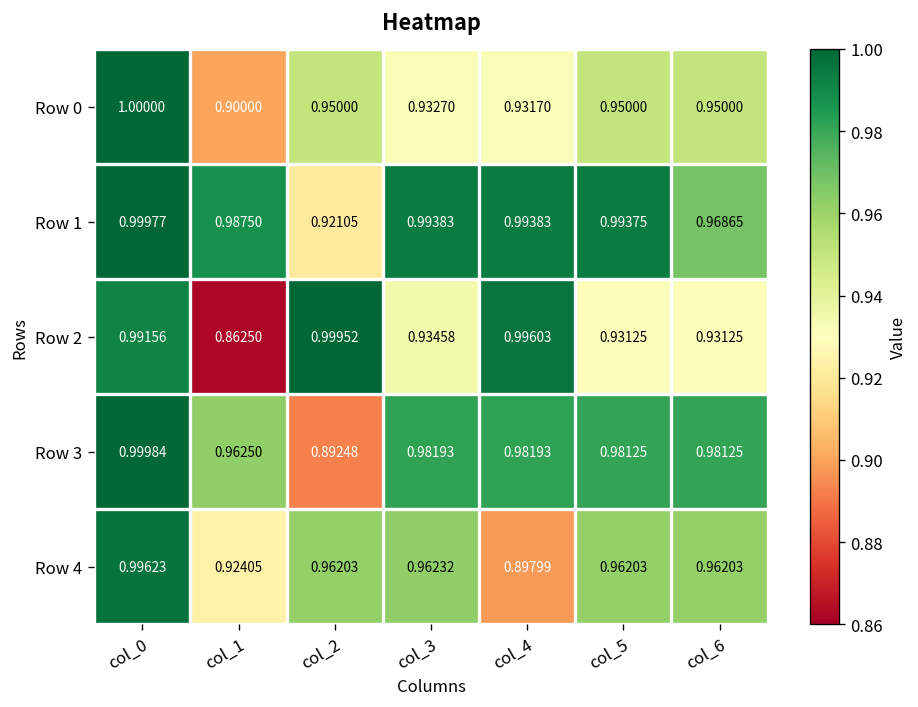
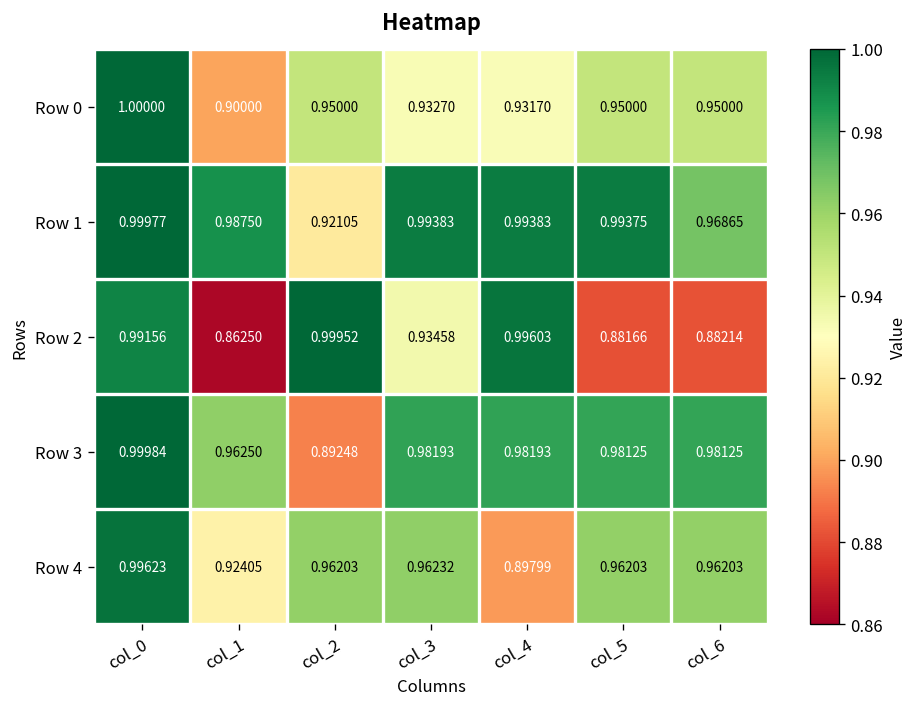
  {
    "Row 0": {
      "col_0": 1.00000,
      "col_1": 0.90000,
      "col_2": 0.95000,
      "col_3": 0.93270,
      "col_4": 0.93170,
      "col_5": 0.95000,
      "col_6": 0.95000
    },
    "Row 1": {
      "col_0": 0.99977,
      "col_1": 0.98750,
      "col_2": 0.92105,
      "col_3": 0.99383,
      "col_4": 0.99383,
      "col_5": 0.99375,
      "col_6": 0.96865
    },
    "Row 2": {
      "col_0": 0.99156,
      "col_1": 0.86250,
      "col_2": 0.99952,
      "col_3": 0.93458,
      "col_4": 0.99603,
-     "col_5": 0.93125,
-     "col_6": 0.93125
+     "col_5": 0.88166,
+     "col_6": 0.88214
    },
    "Row 3": {
      "col_0": 0.99984,
      "col_1": 0.96250,
      "col_2": 0.89248,
      "col_3": 0.98193,
      "col_4": 0.98193,
      "col_5": 0.98125,
      "col_6": 0.98125
    },
    "Row 4": {
      "col_0": 0.99623,
      "col_1": 0.92405,
      "col_2": 0.96203,
      "col_3": 0.96232,
      "col_4": 0.89799,
      "col_5": 0.96203,
      "col_6": 0.96203
    }
  }
